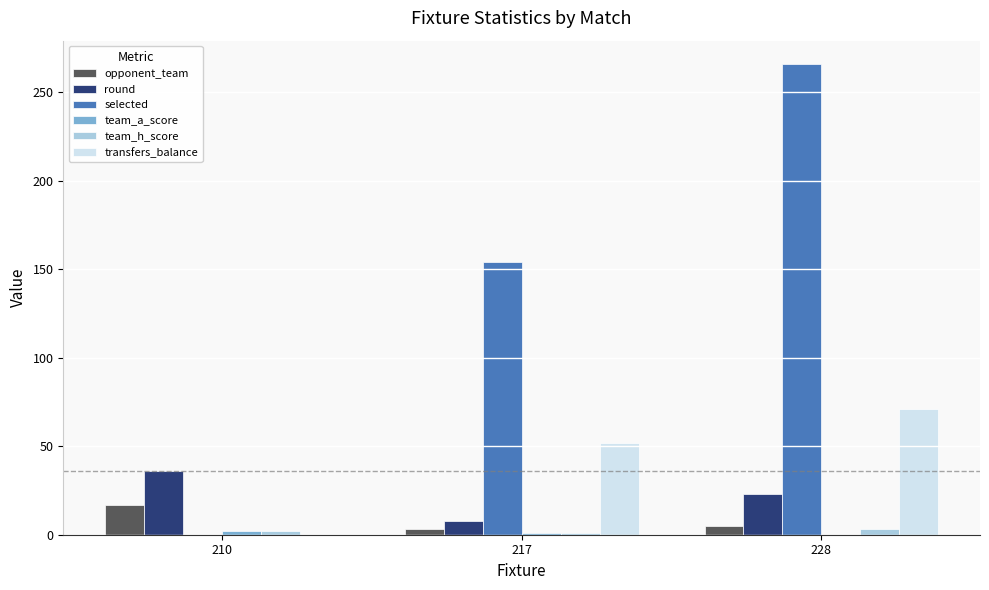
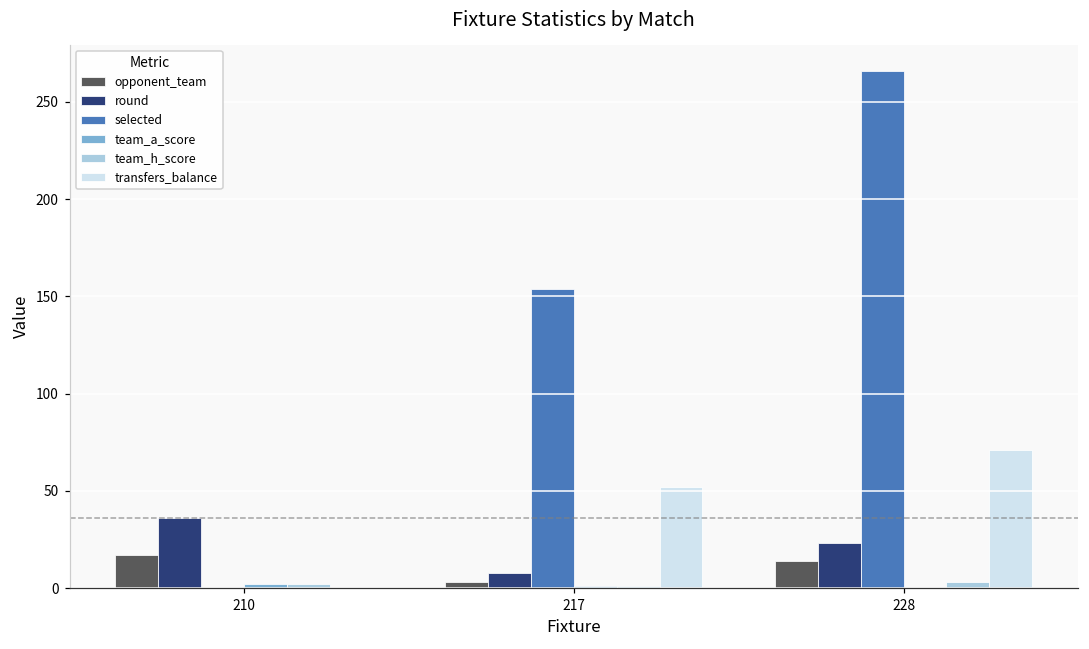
  {
    "opponent_team": {
      "210": 17,
      "217": 3,
-     "228": 5
+     "228": 14
    },
    "round": {
      "210": 36,
      "217": 8,
      "228": 23
    },
    "selected": {
      "210": 0,
      "217": 154,
      "228": 266
    }
  }
